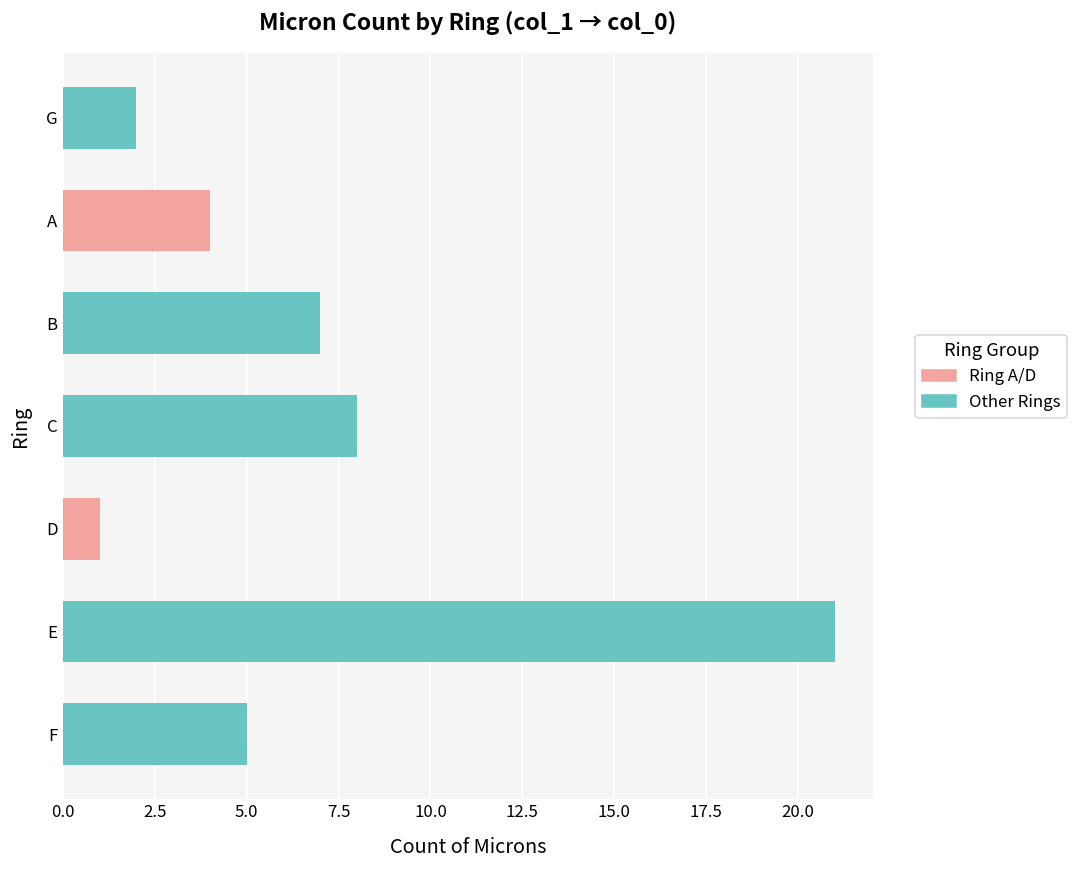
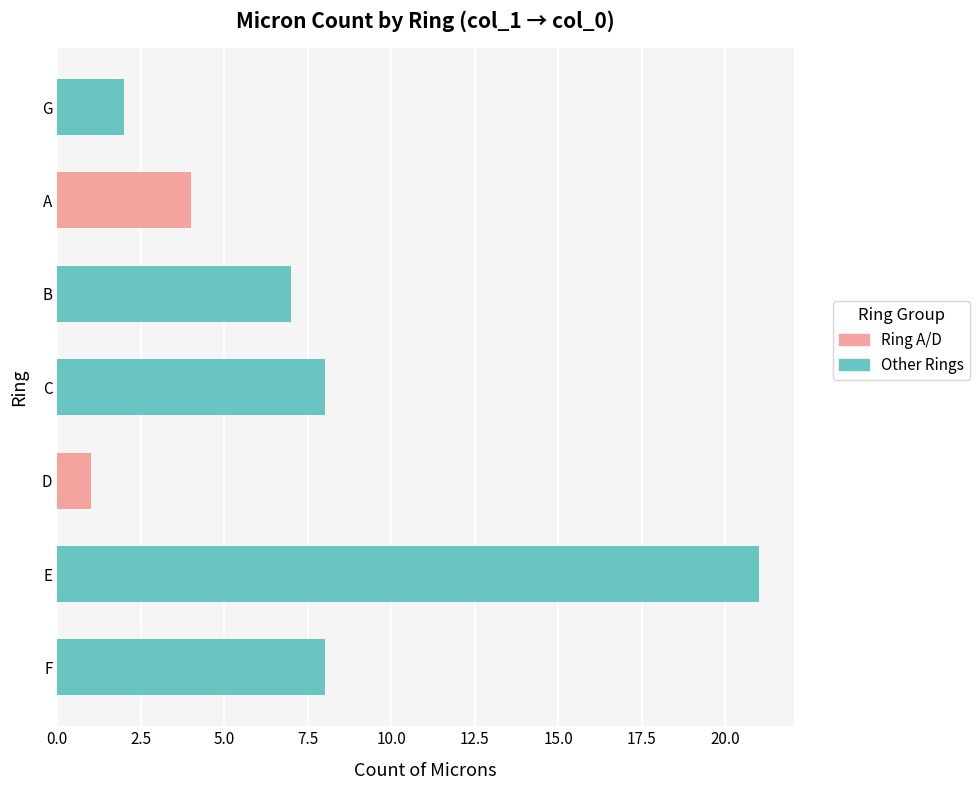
  {
    "G": 2,
    "A": 4,
    "B": 7,
    "C": 8,
    "D": 1,
    "E": 21,
-   "F": 5
+   "F": 8
  }
